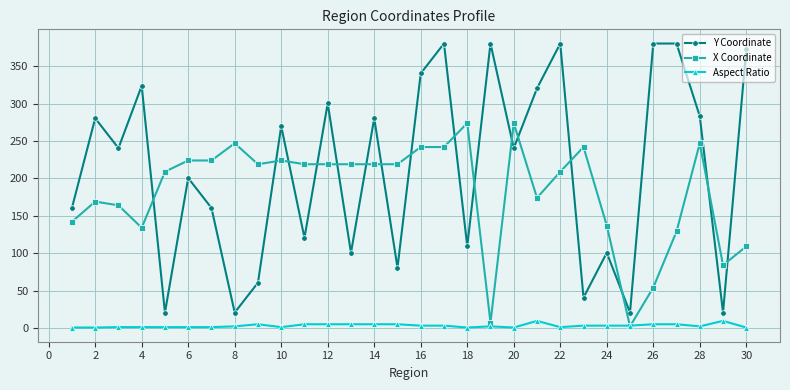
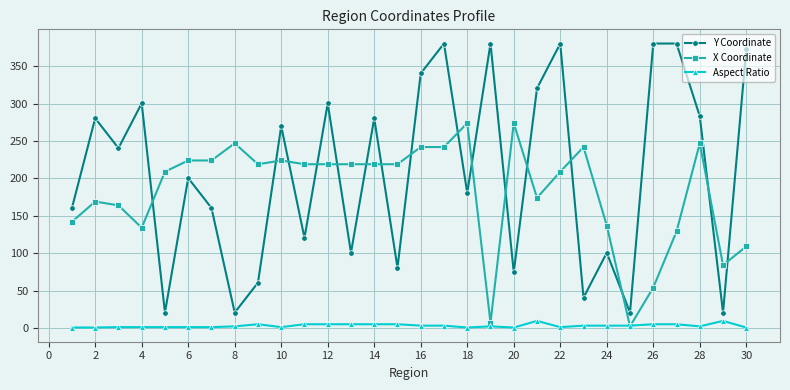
  {
    "Y Coordinate": {
      "2": 280,
-     "4": 320,
+     "4": 300,
      "6": 200,
      "8": 20,
      "10": 270,
      "12": 300,
      "14": 280,
      "16": 340,
-     "18": 110,
-     "20": 240,
+     "18": 180,
+     "20": 70,
      "22": 380,
      "24": 100,
      "26": 380,
      "28": 280
    }
  }
